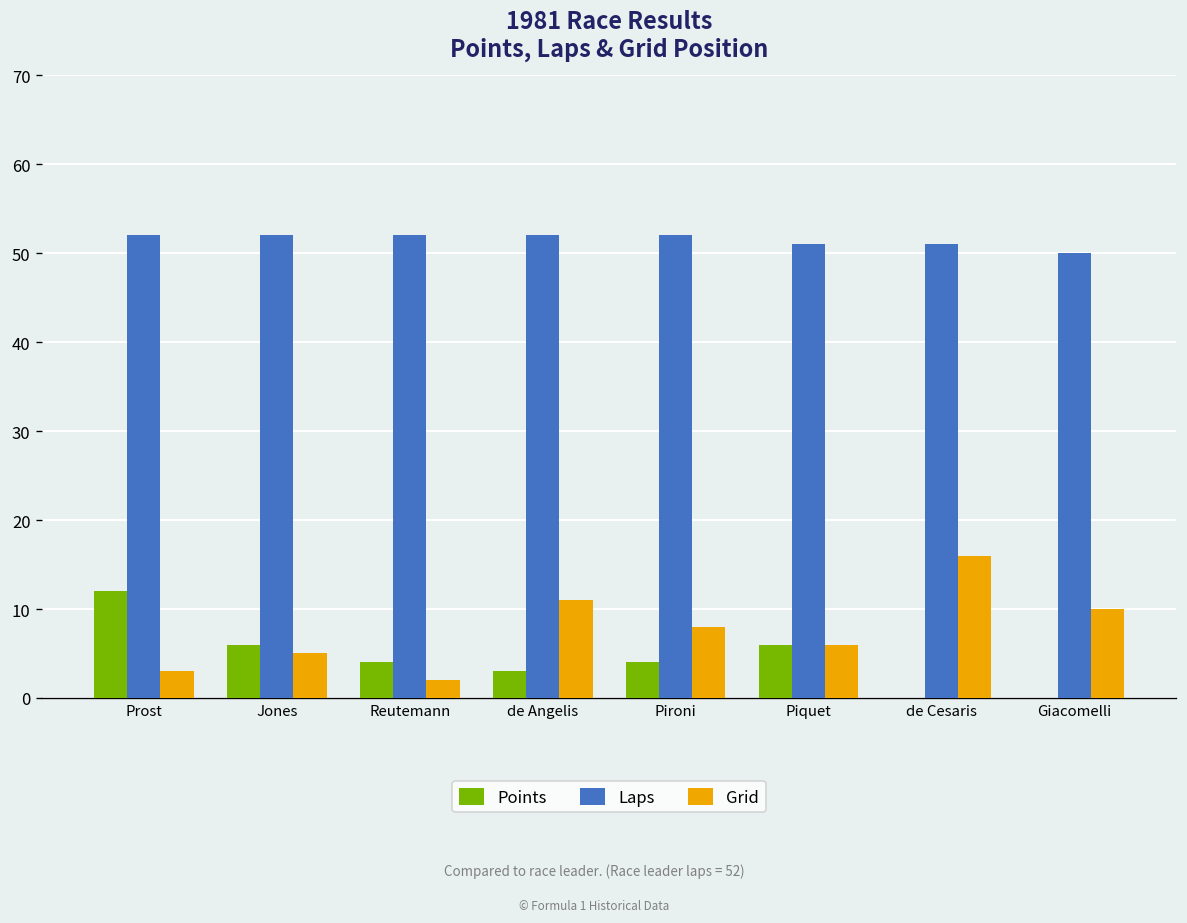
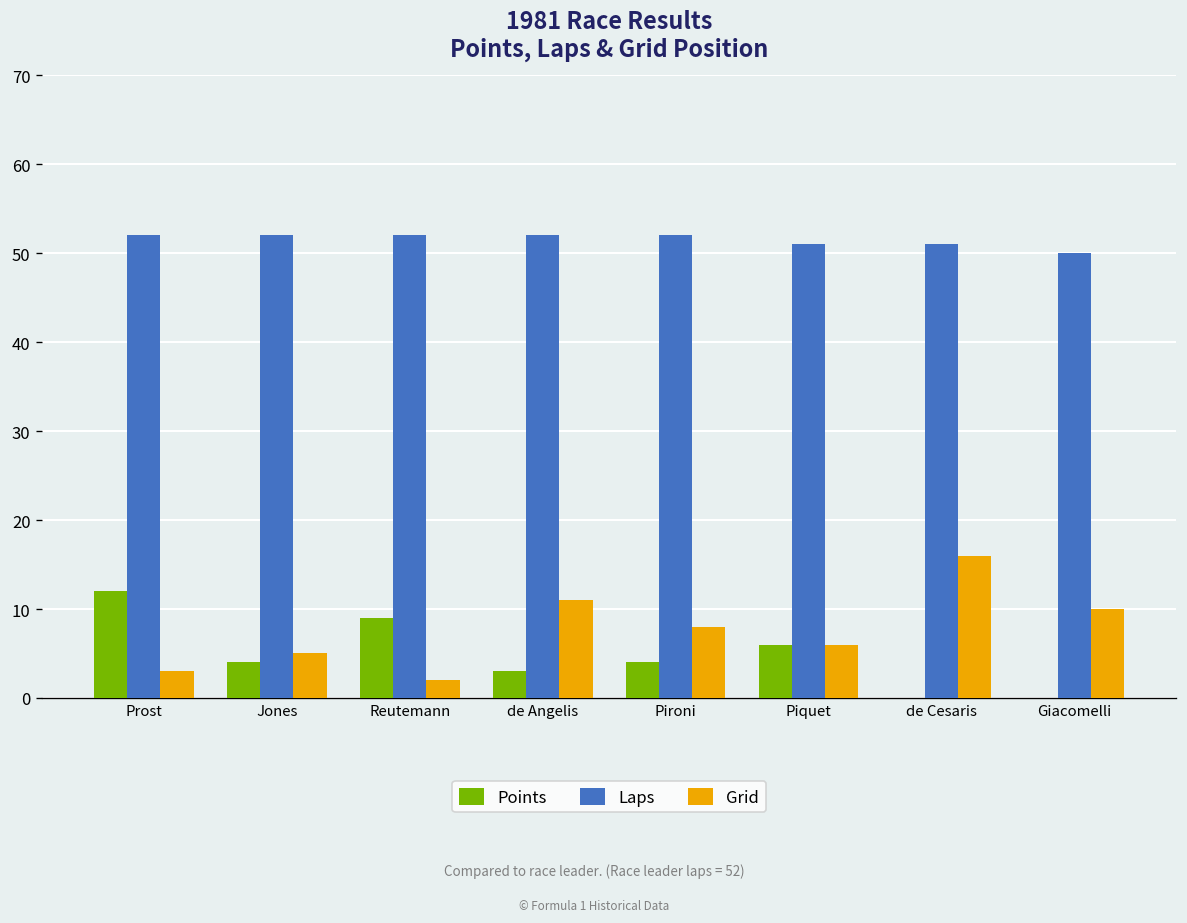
  {
    "Points": {
      "Prost": 12,
-     "Jones": 6,
-     "Reutemann": 4,
+     "Jones": 4,
+     "Reutemann": 9,
      "de Angelis": 3,
      "Pironi": 4,
      "Piquet": 6,
      "de Cesaris": 0,
      "Giacomelli": 0
    },
    "Laps": {
      "Prost": 52,
      "Jones": 52,
      "Reutemann": 52,
      "de Angelis": 52,
      "Pironi": 52,
      "Piquet": 51,
      "de Cesaris": 51,
      "Giacomelli": 50
    },
    "Grid": {
      "Prost": 3,
      "Jones": 5,
      "Reutemann": 2,
      "de Angelis": 11,
      "Pironi": 8,
      "Piquet": 6,
      "de Cesaris": 16,
      "Giacomelli": 10
    }
  }
